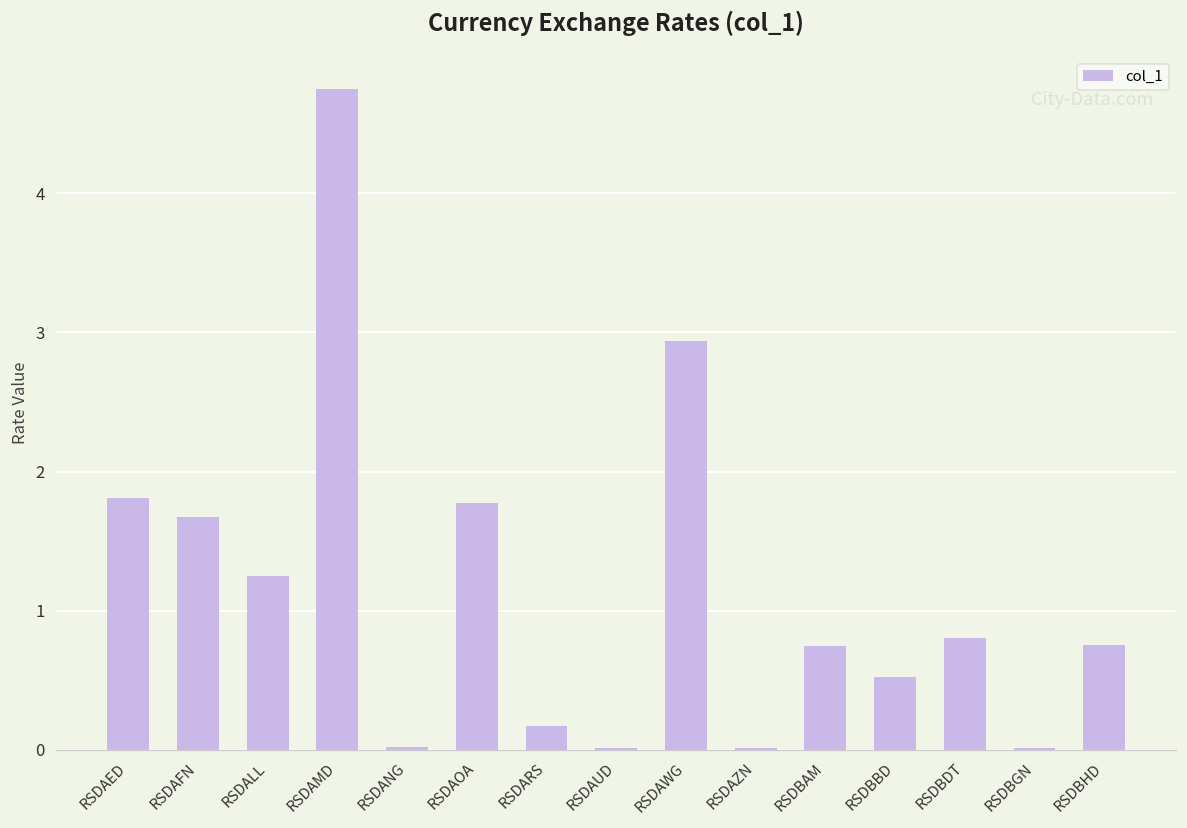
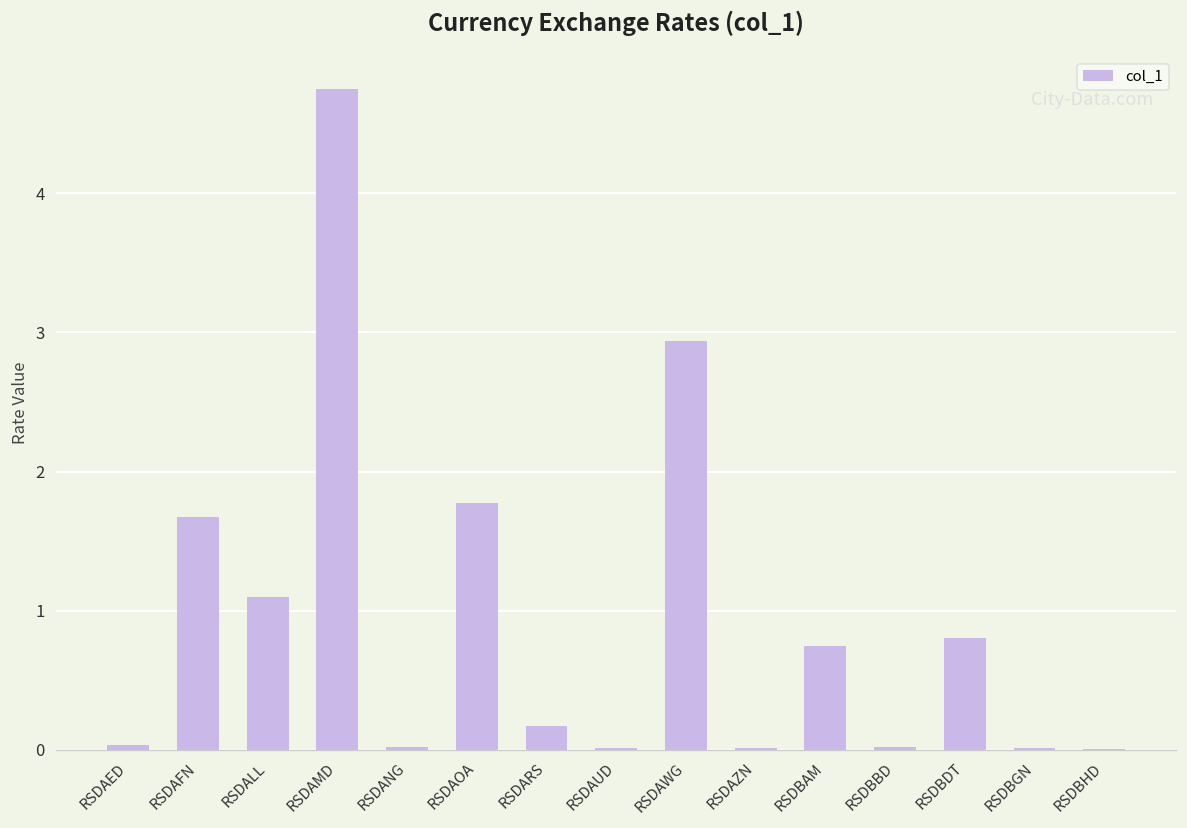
  {
-   "RSDAED": 1.81,
+   "RSDAED": 0.04,
    "RSDAFN": 1.67,
-   "RSDALL": 1.25,
+   "RSDALL": 1.10,
    "RSDAMD": 4.75,
    "RSDAOA": 1.77,
    "RSDARS": 0.17,
    "RSDAWG": 2.93,
    "RSDBAM": 0.74,
-   "RSDBBD": 0.52,
+   "RSDBBD": 0.02,
    "RSDBDT": 0.80,
-   "RSDBHD": 0.76
+   "RSDBHD": 0.00
  }
